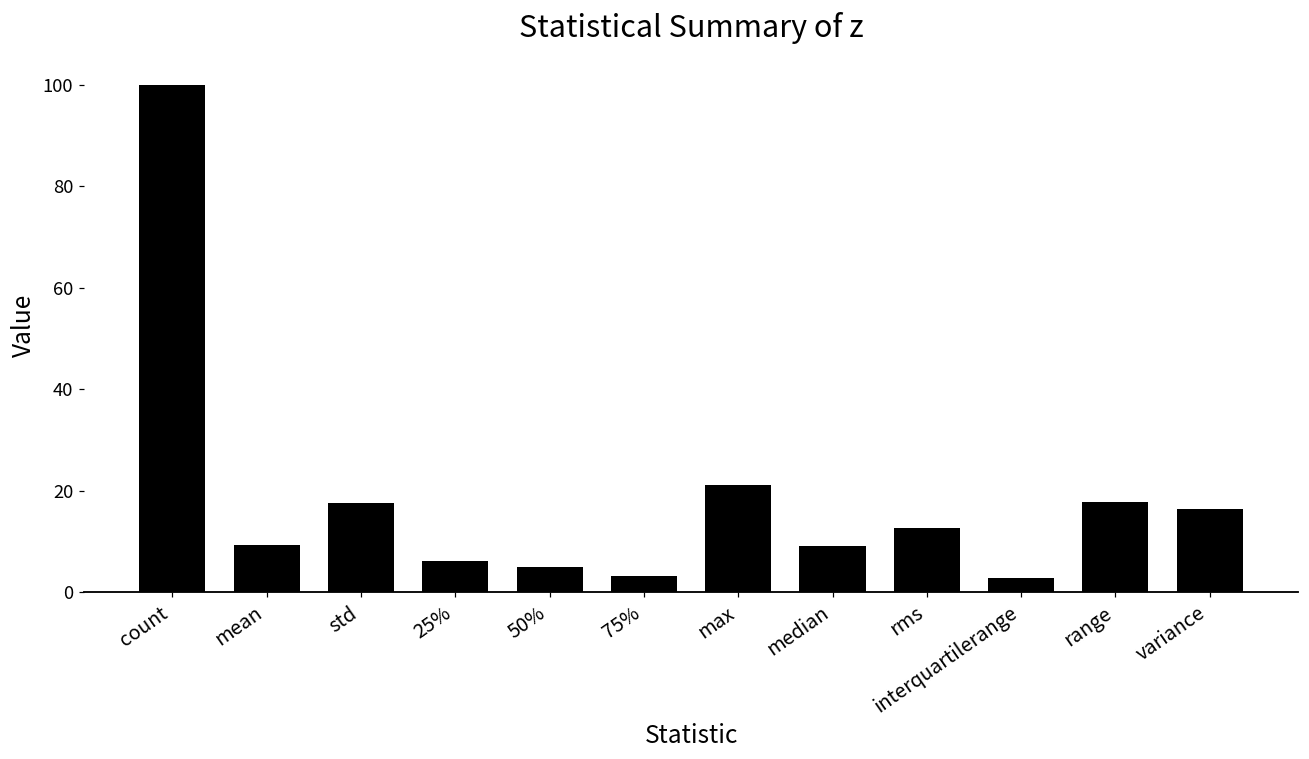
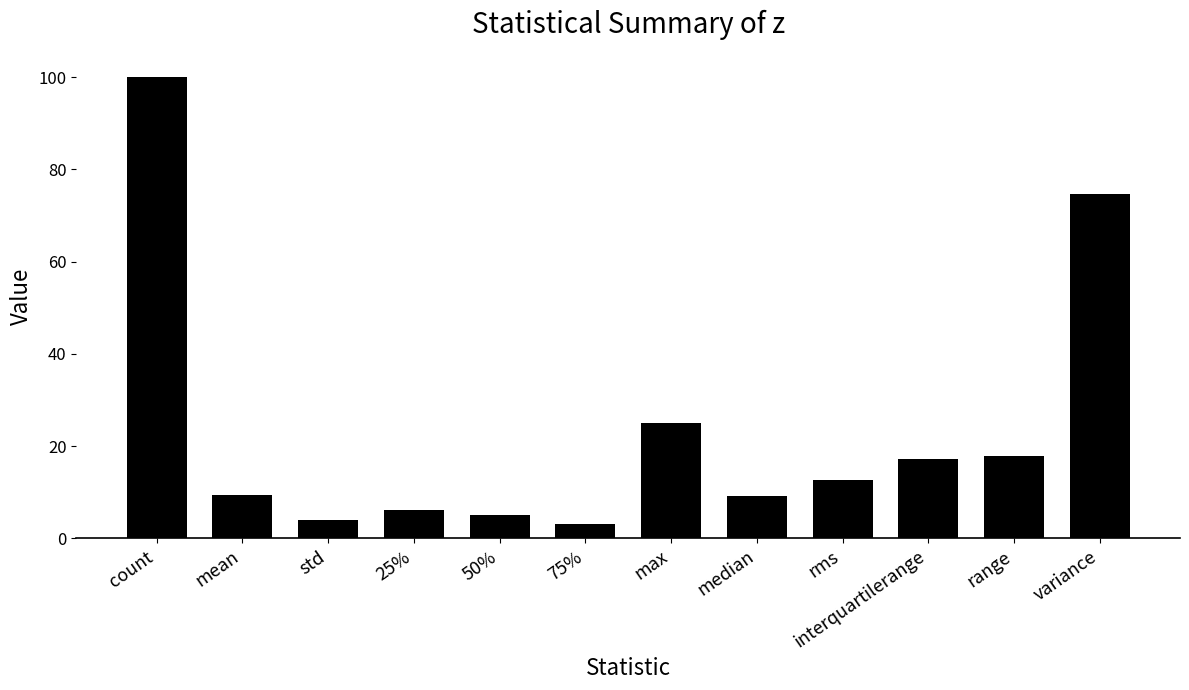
  {
    "count": 100,
    "mean": 9,
-   "std": 18,
+   "std": 4,
    "25%": 6,
    "50%": 5,
    "75%": 3,
-   "max": 21,
+   "max": 25,
    "median": 9,
    "rms": 13,
-   "interquartilerange": 3,
+   "interquartilerange": 17,
    "range": 18,
-   "variance": 16
+   "variance": 75
  }
